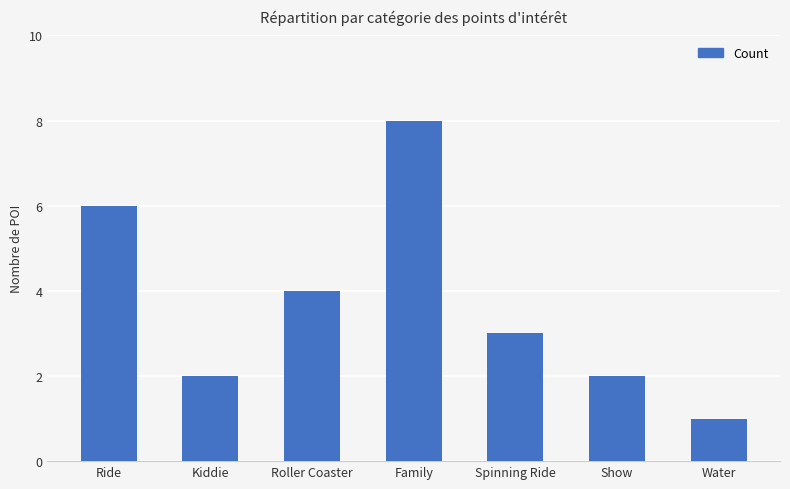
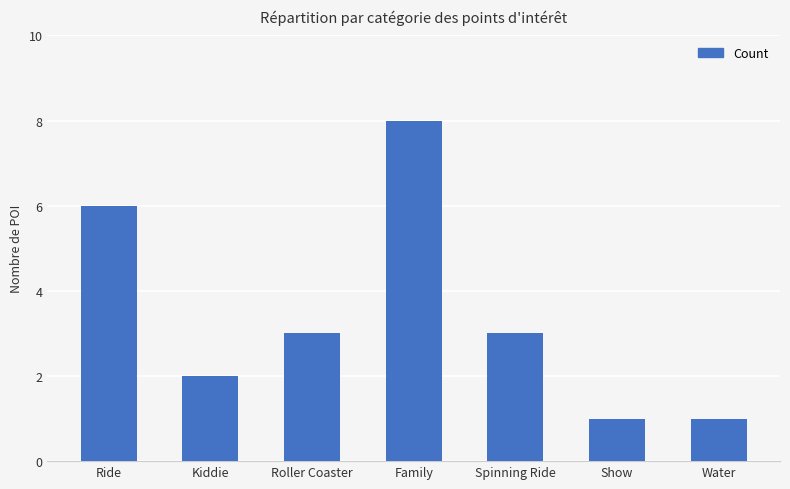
  {
    "Ride": 6,
    "Kiddie": 2,
-   "Roller Coaster": 4,
+   "Roller Coaster": 3,
    "Family": 8,
    "Spinning Ride": 3,
-   "Show": 2,
+   "Show": 1,
    "Water": 1
  }
